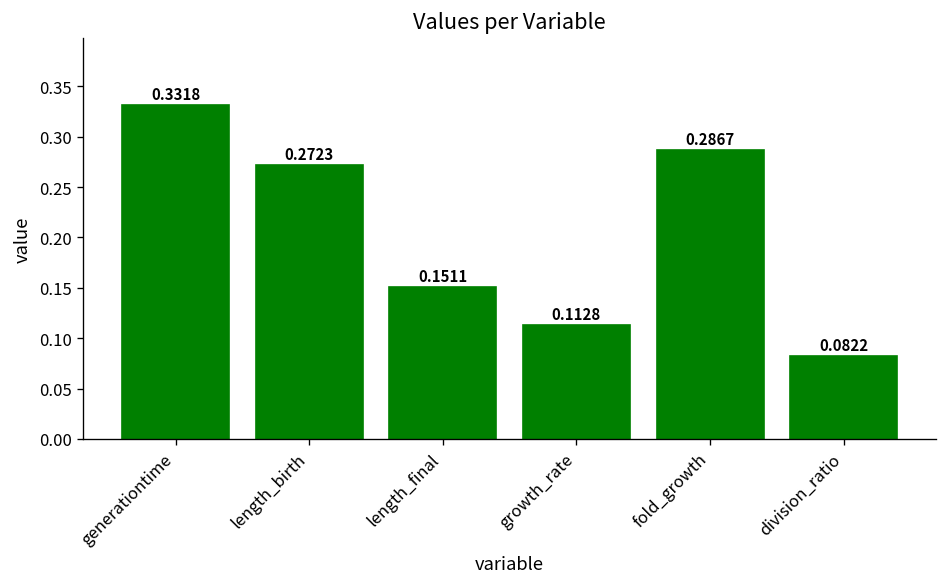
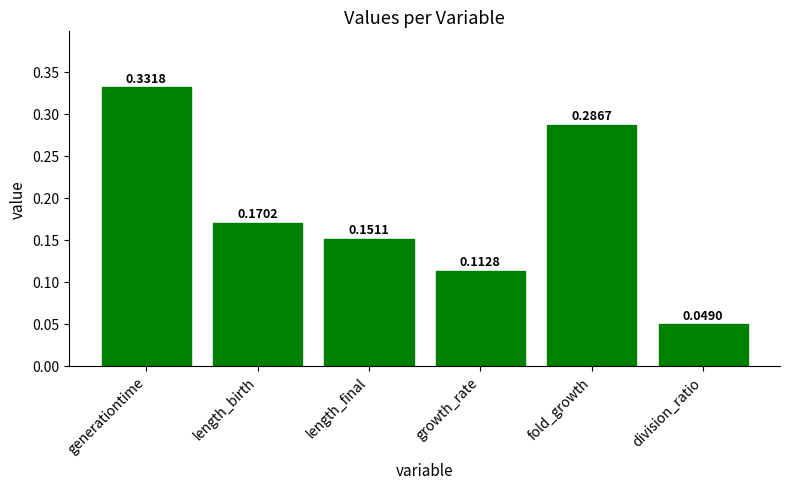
  {
    "generationtime": 0.3318,
-   "length_birth": 0.2723,
+   "length_birth": 0.1702,
    "length_final": 0.1511,
    "growth_rate": 0.1128,
    "fold_growth": 0.2867,
-   "division_ratio": 0.0822
+   "division_ratio": 0.0490
  }
